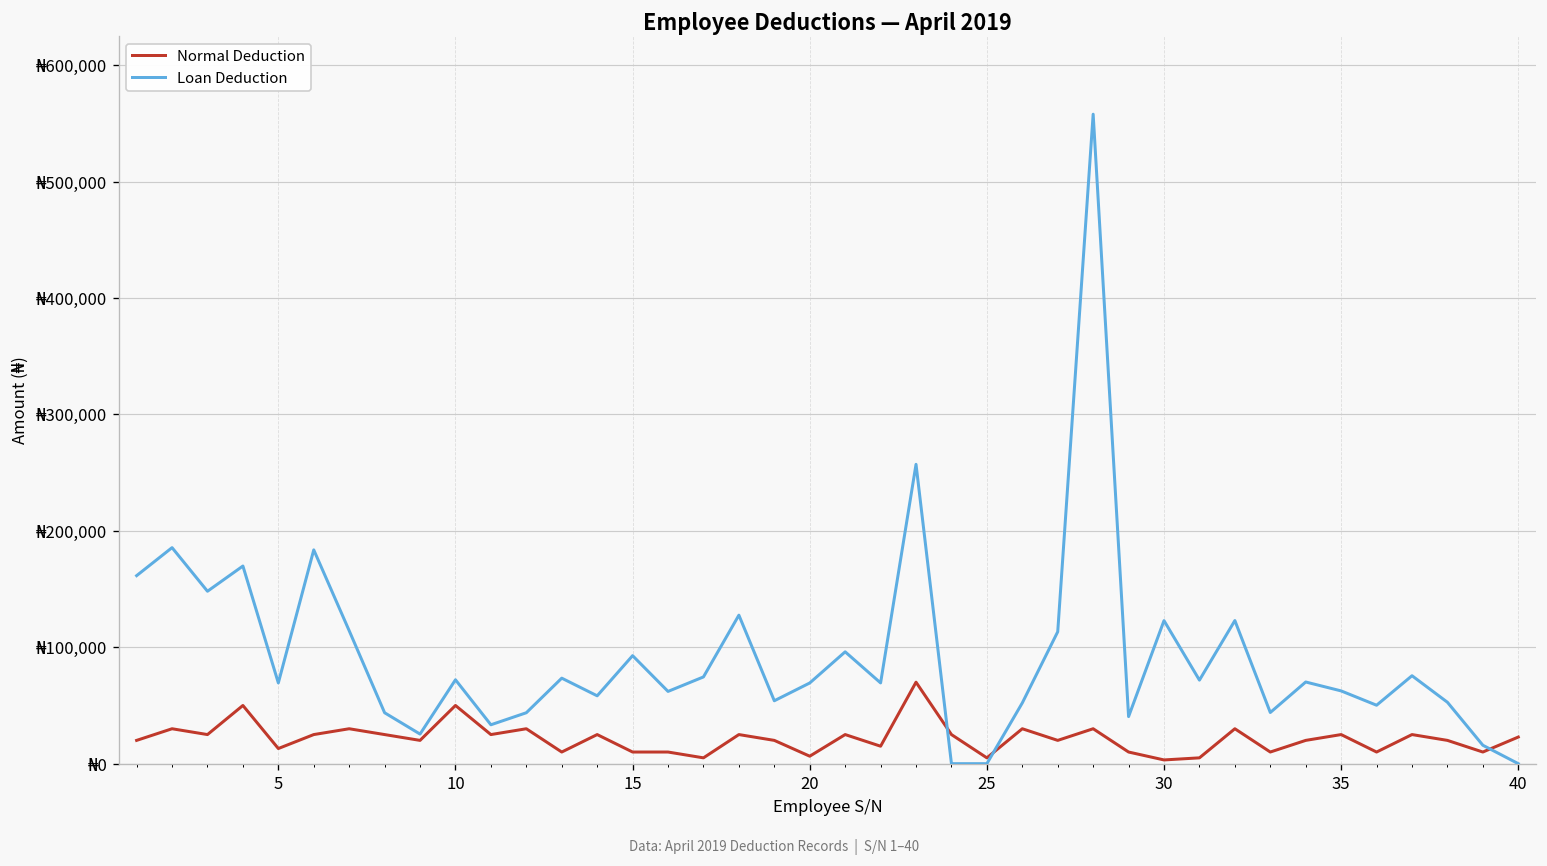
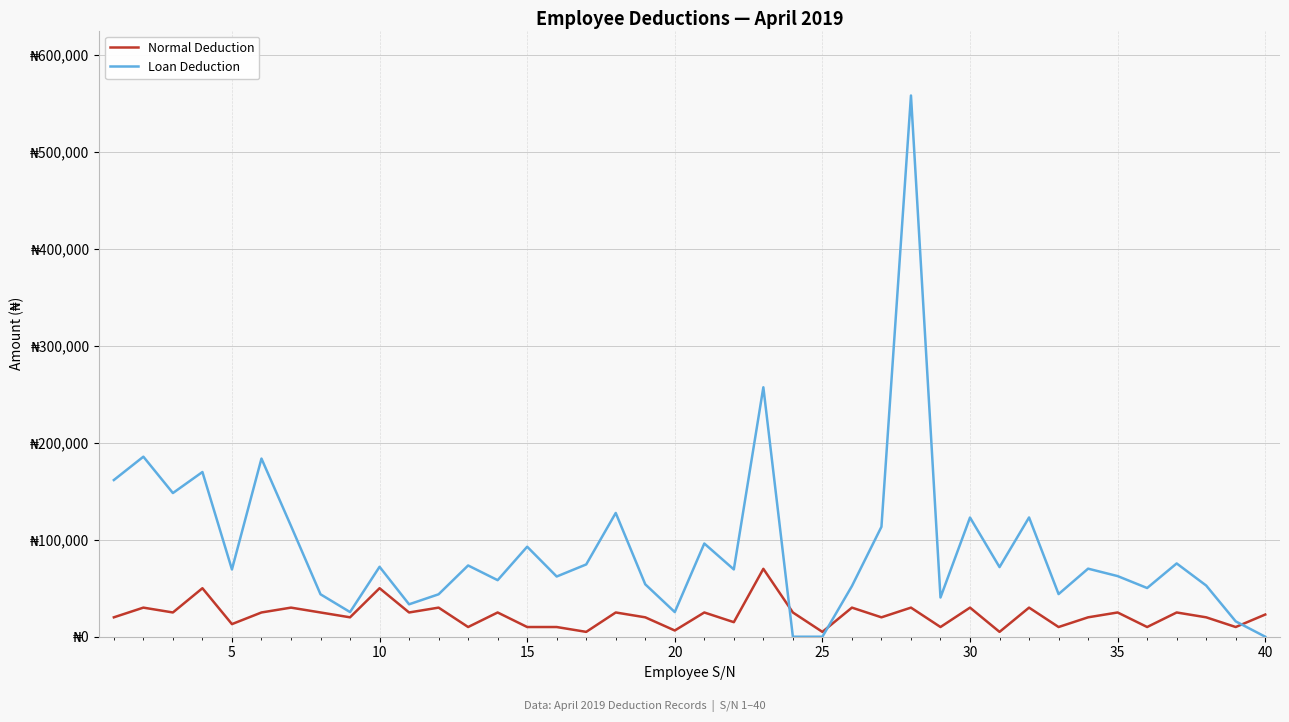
  {
    "Normal Deduction": {
      "5": "₦10,000",
      "10": "₦50,000",
      "15": "₦10,000",
      "20": "₦10,000",
      "25": "₦10,000",
-     "30": "₦0",
+     "30": "₦30,000",
      "35": "₦30,000",
      "40": "₦20,000"
    },
    "Loan Deduction": {
      "5": "₦70,000",
      "10": "₦70,000",
      "15": "₦90,000",
-     "20": "₦70,000",
+     "20": "₦30,000",
      "25": "₦0",
      "30": "₦120,000",
      "35": "₦60,000",
      "40": "₦0"
    }
  }
